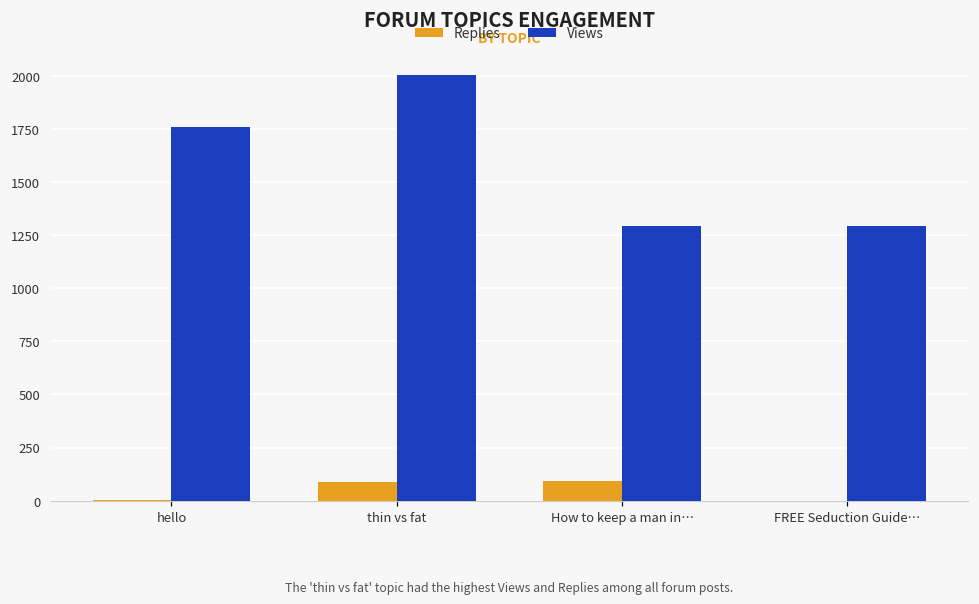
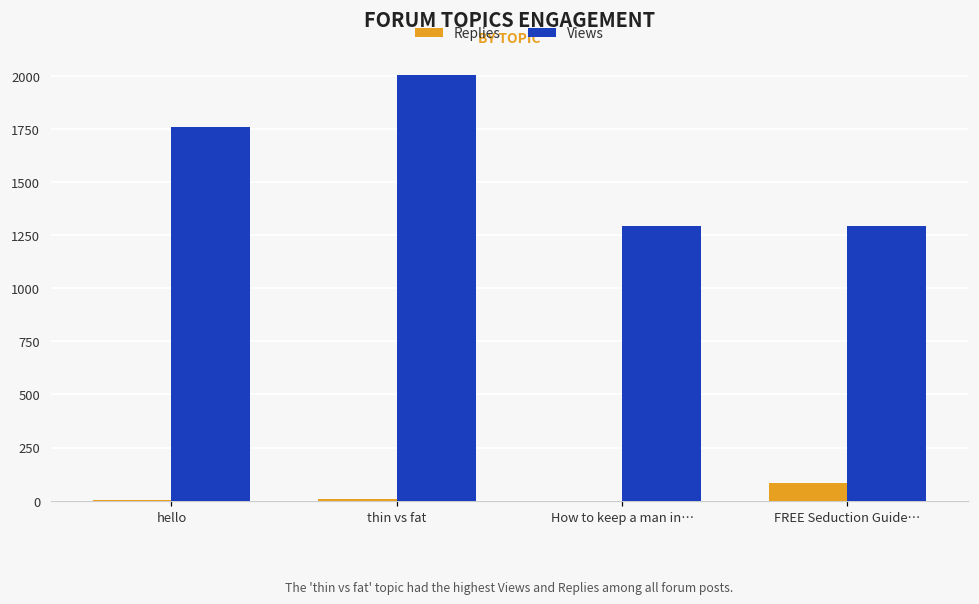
  {
    "Replies": {
-     "thin vs fat": 90,
-     "How to keep a man in…": 90,
-     "FREE Seduction Guide…": 0
+     "thin vs fat": 10,
+     "How to keep a man in…": 0,
+     "FREE Seduction Guide…": 80
    },
    "Views": {
      "hello": 1760,
      "thin vs fat": 2000,
      "How to keep a man in…": 1290,
      "FREE Seduction Guide…": 1290
    }
  }
